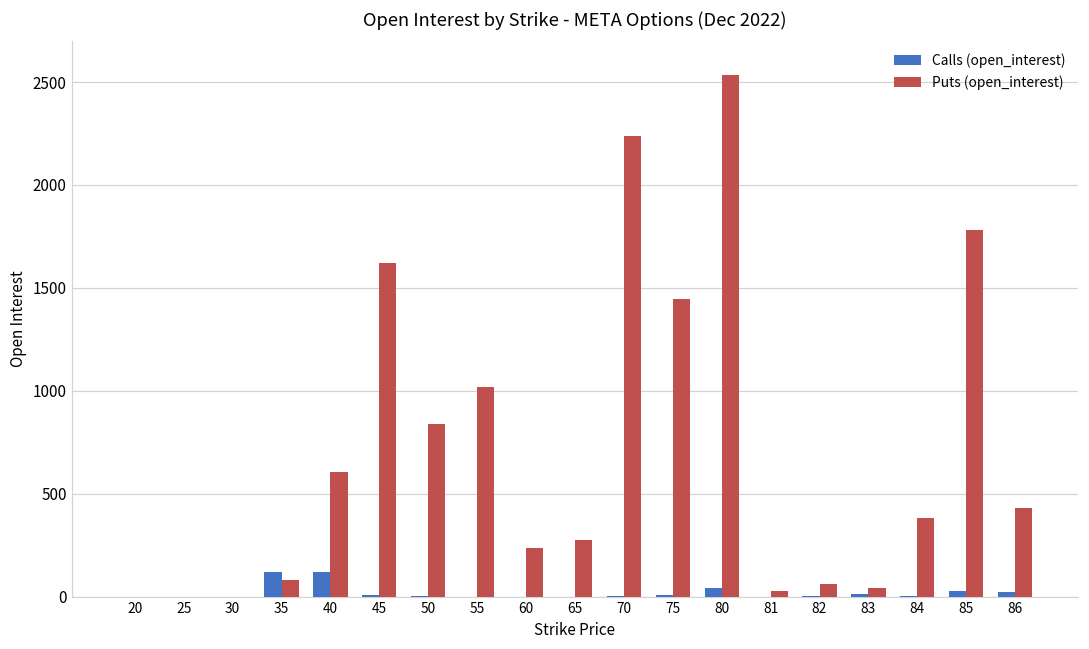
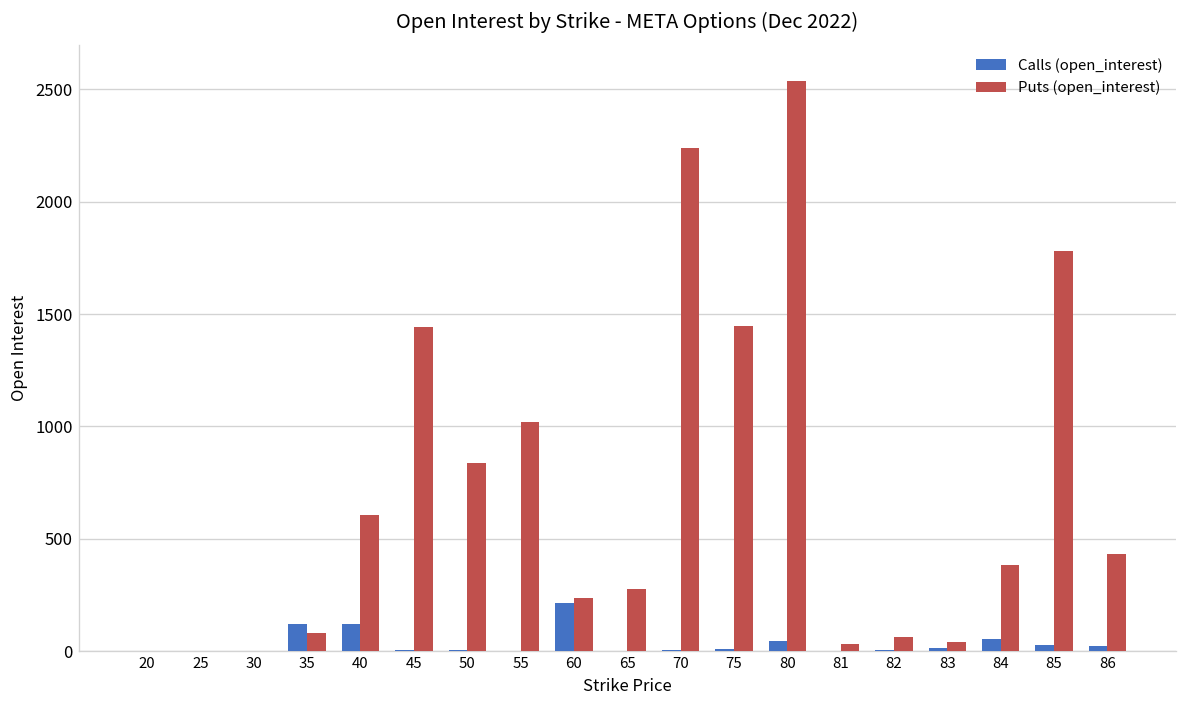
  {
    "Calls (open_interest)": {
      "20": 0,
      "25": 0,
      "35": 120,
      "40": 120,
      "55": 0,
-     "60": 0,
+     "60": 210,
      "65": 0,
      "80": 50,
      "81": 0,
-     "84": 0,
+     "84": 60,
      "85": 30,
      "86": 20
    },
    "Puts (open_interest)": {
      "20": 0,
      "25": 0,
      "30": 0,
      "35": 80,
      "40": 610,
-     "45": 1620,
+     "45": 1440,
      "50": 840,
      "55": 1020,
      "60": 240,
      "65": 280,
      "70": 2240,
      "75": 1450,
      "80": 2540,
      "81": 30,
      "82": 60,
      "83": 40,
      "84": 380,
      "85": 1780,
      "86": 430
    }
  }
